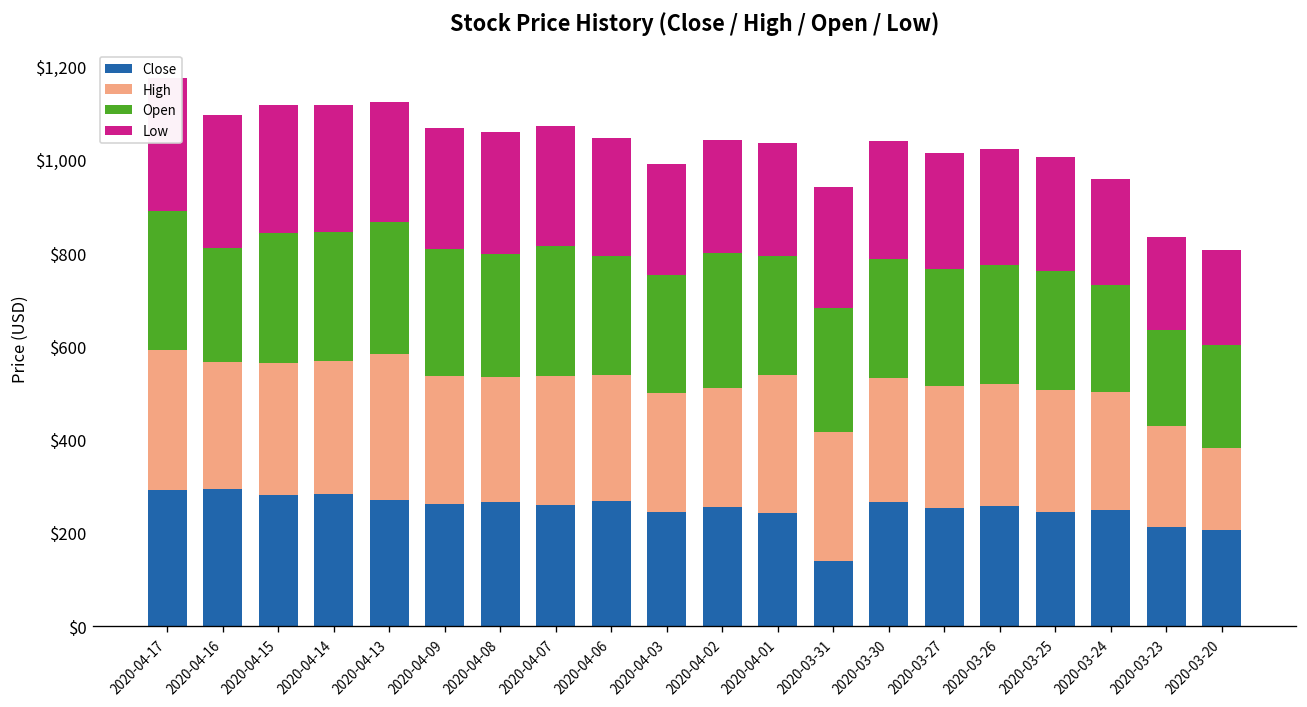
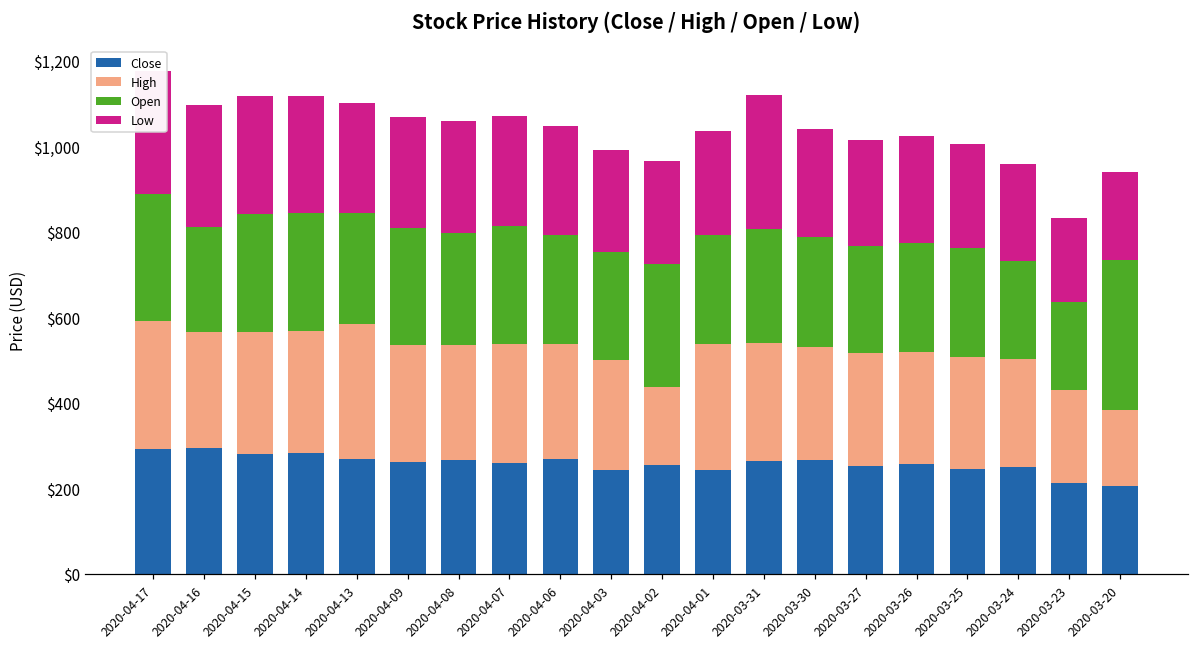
  {
    "Close": {
      "2020-04-17": "$290",
      "2020-04-16": "$290",
      "2020-04-15": "$280",
      "2020-04-14": "$280",
      "2020-04-13": "$270",
      "2020-04-09": "$260",
      "2020-04-08": "$270",
      "2020-04-07": "$260",
      "2020-04-06": "$270",
      "2020-04-03": "$240",
      "2020-04-02": "$260",
      "2020-04-01": "$240",
-     "2020-03-31": "$140",
+     "2020-03-31": "$260",
      "2020-03-30": "$270",
      "2020-03-27": "$250",
      "2020-03-26": "$260",
      "2020-03-25": "$250",
      "2020-03-24": "$250",
      "2020-03-23": "$210",
      "2020-03-20": "$210"
    },
    "High": {
      "2020-04-17": "$300",
      "2020-04-16": "$270",
      "2020-04-15": "$280",
      "2020-04-14": "$290",
      "2020-04-13": "$310",
      "2020-04-09": "$270",
      "2020-04-08": "$270",
      "2020-04-07": "$280",
      "2020-04-06": "$270",
      "2020-04-03": "$260",
-     "2020-04-02": "$260",
+     "2020-04-02": "$180",
      "2020-04-01": "$290",
      "2020-03-31": "$280",
      "2020-03-30": "$270",
      "2020-03-27": "$260",
      "2020-03-26": "$260",
      "2020-03-25": "$260",
      "2020-03-24": "$250",
      "2020-03-23": "$220",
      "2020-03-20": "$180"
    },
    "Open": {
      "2020-04-17": "$300",
      "2020-04-16": "$240",
      "2020-04-15": "$280",
      "2020-04-14": "$280",
-     "2020-04-13": "$280",
+     "2020-04-13": "$260",
      "2020-04-09": "$270",
      "2020-04-08": "$260",
      "2020-04-07": "$280",
      "2020-04-06": "$260",
      "2020-04-03": "$250",
      "2020-04-02": "$290",
      "2020-04-01": "$260",
      "2020-03-31": "$270",
      "2020-03-30": "$260",
      "2020-03-27": "$250",
      "2020-03-26": "$250",
      "2020-03-25": "$250",
      "2020-03-24": "$230",
      "2020-03-23": "$210",
-     "2020-03-20": "$220"
+     "2020-03-20": "$350"
    },
    "Low": {
      "2020-04-16": "$290",
      "2020-04-15": "$280",
      "2020-04-14": "$270",
      "2020-04-13": "$260",
      "2020-04-09": "$260",
      "2020-04-08": "$260",
      "2020-04-07": "$260",
      "2020-04-06": "$250",
      "2020-04-03": "$240",
      "2020-04-02": "$240",
      "2020-04-01": "$240",
-     "2020-03-31": "$260",
+     "2020-03-31": "$310",
      "2020-03-30": "$250",
      "2020-03-27": "$250",
      "2020-03-26": "$250",
      "2020-03-25": "$240",
      "2020-03-24": "$230",
      "2020-03-23": "$200",
      "2020-03-20": "$210"
    }
  }
